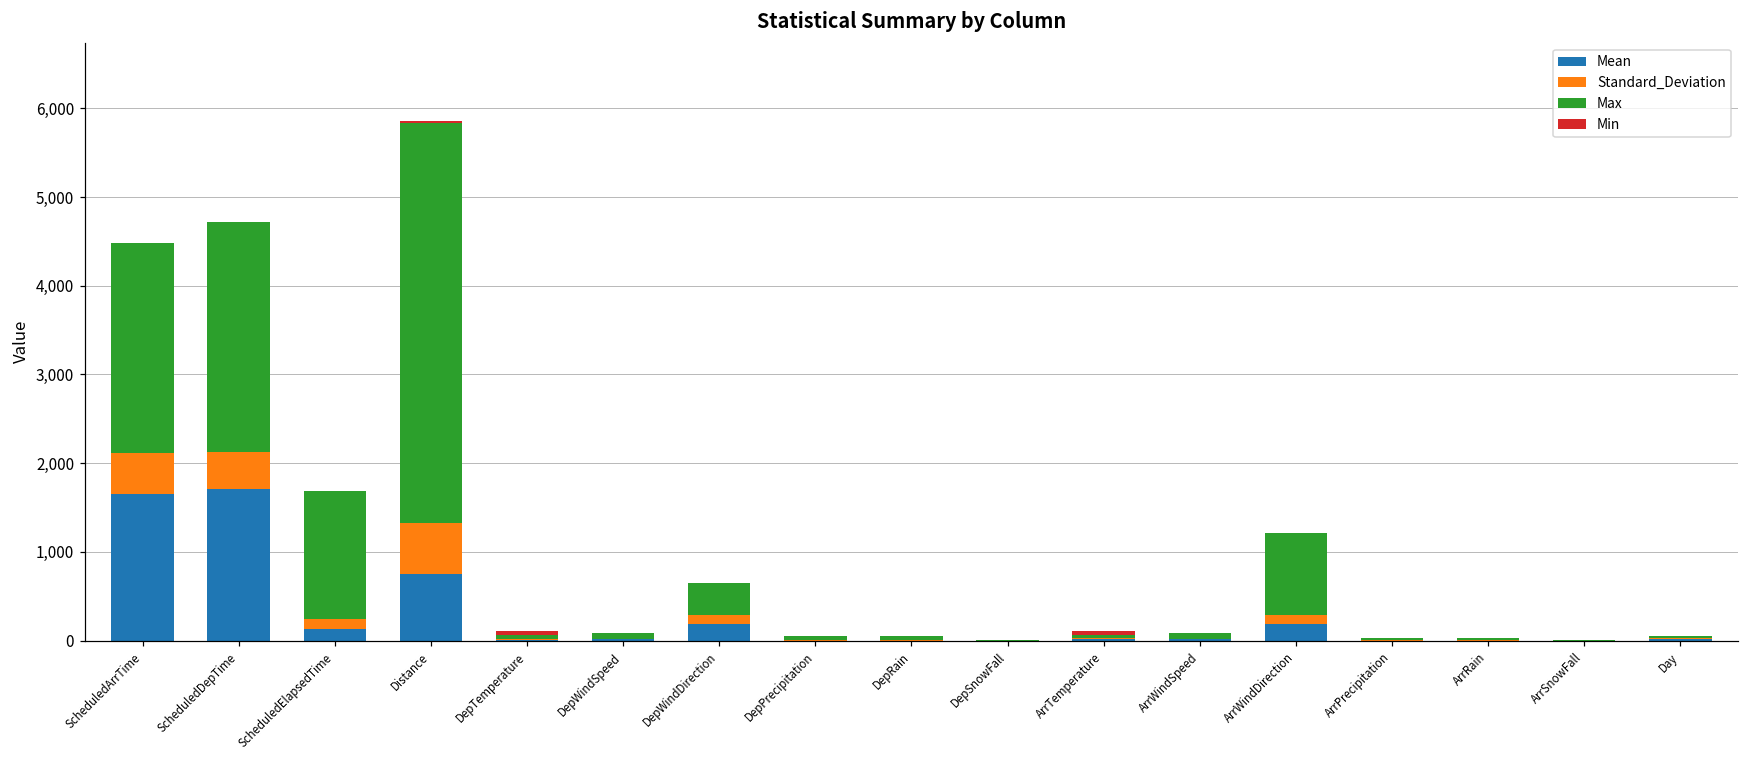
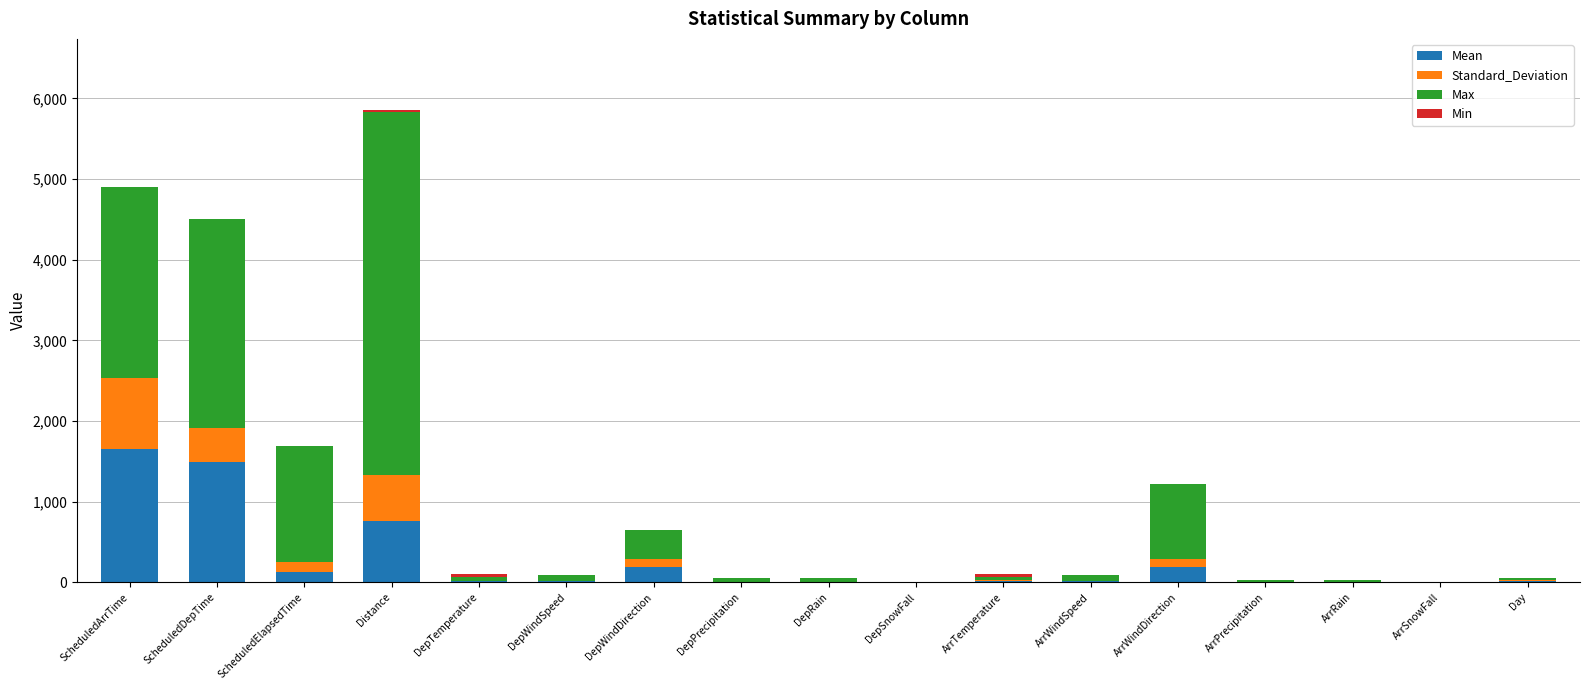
  {
    "Mean": {
      "ScheduledArrTime": "1,700",
-     "ScheduledDepTime": "1,700",
+     "ScheduledDepTime": "1,500",
      "ScheduledElapsedTime": "100",
      "Distance": "800",
      "DepWindDirection": "200",
      "ArrWindDirection": "200"
    },
    "Standard_Deviation": {
-     "ScheduledArrTime": "500",
+     "ScheduledArrTime": "900",
      "ScheduledDepTime": "400",
      "ScheduledElapsedTime": "100",
      "Distance": "600",
      "DepWindDirection": "100",
      "ArrWindDirection": "100"
    },
    "Max": {
      "ScheduledArrTime": "2,400",
      "ScheduledDepTime": "2,600",
      "ScheduledElapsedTime": "1,400",
      "Distance": "4,500",
      "DepTemperature": "0",
      "DepWindSpeed": "100",
      "DepWindDirection": "400",
      "DepPrecipitation": "100",
      "DepRain": "100",
      "ArrTemperature": "0",
      "ArrWindSpeed": "100",
      "ArrWindDirection": "900"
    },
    "Min": {
      "ScheduledDepTime": "0",
      "ScheduledElapsedTime": "0",
      "DepTemperature": "0",
      "DepWindSpeed": "0",
      "DepPrecipitation": "0",
      "DepRain": "0",
      "DepSnowFall": "0",
      "ArrTemperature": "0",
      "ArrWindSpeed": "0",
      "ArrPrecipitation": "0",
      "ArrRain": "0",
      "ArrSnowFall": "0"
    }
  }
